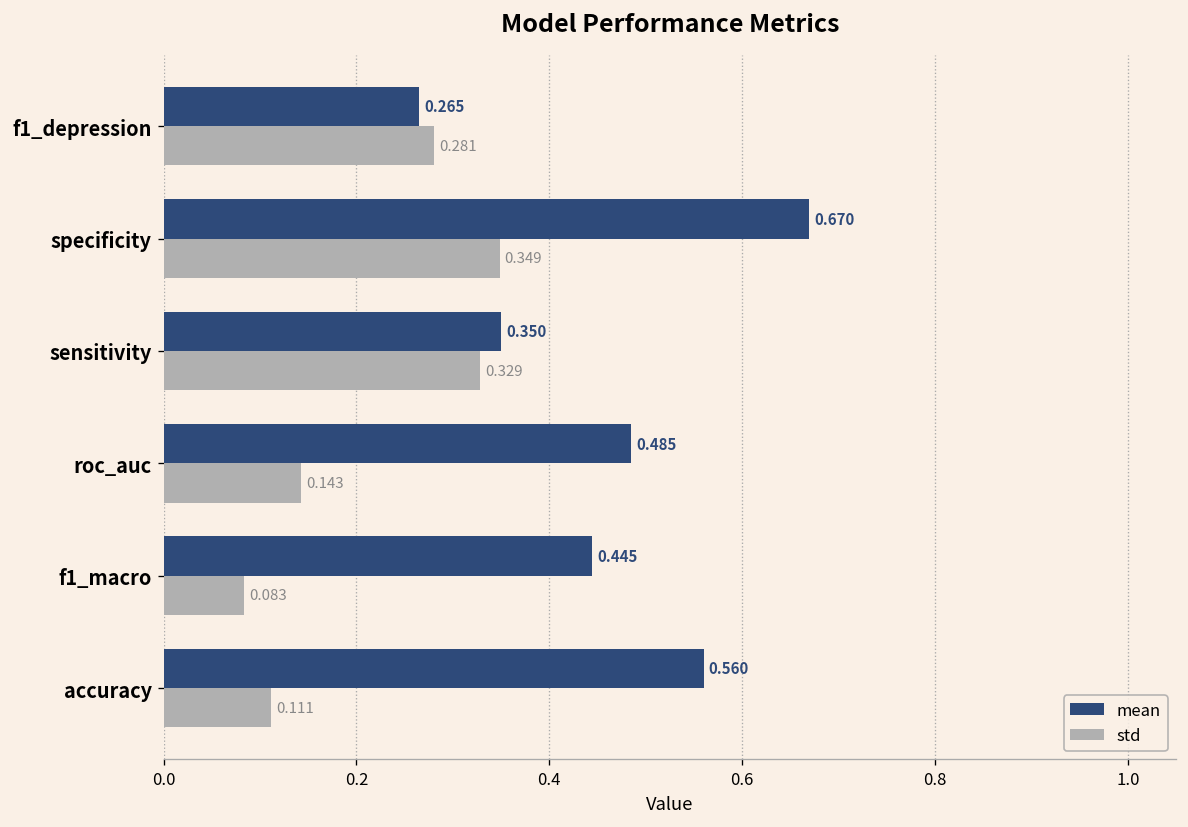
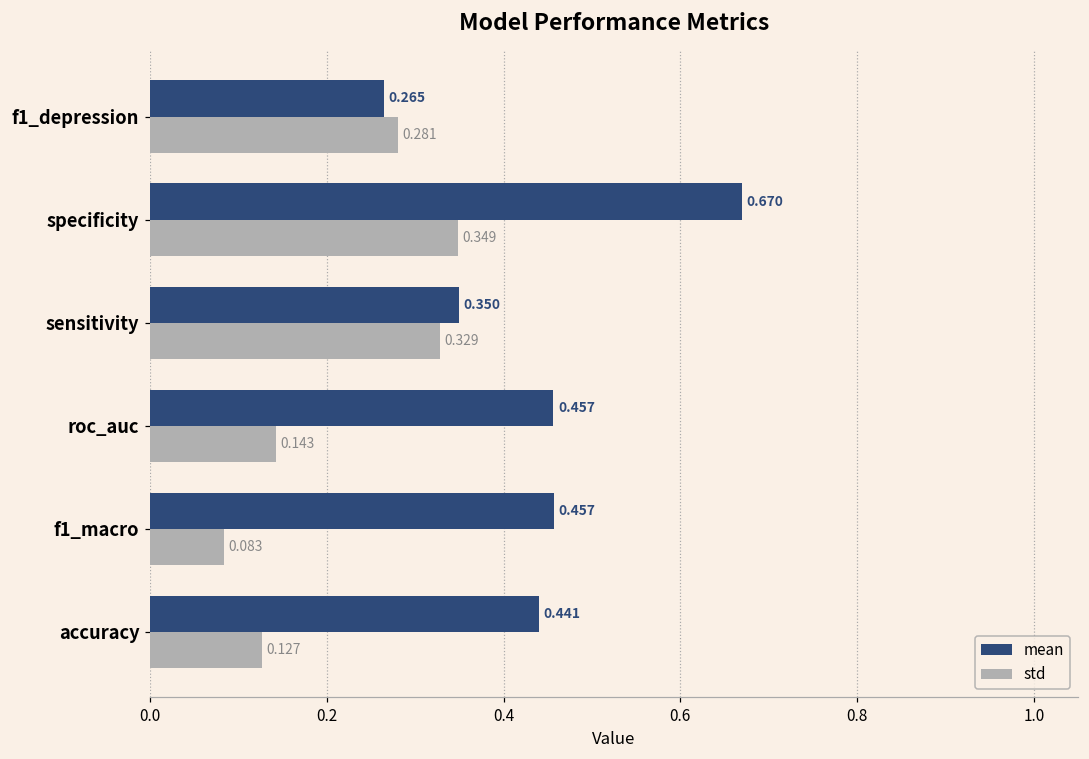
  {
    "mean": {
      "f1_depression": 0.265,
      "specificity": 0.670,
      "sensitivity": 0.350,
-     "roc_auc": 0.485,
-     "f1_macro": 0.445,
-     "accuracy": 0.560
+     "roc_auc": 0.457,
+     "f1_macro": 0.457,
+     "accuracy": 0.441
    },
    "std": {
      "f1_depression": 0.281,
      "specificity": 0.349,
      "sensitivity": 0.329,
      "roc_auc": 0.143,
      "f1_macro": 0.083,
-     "accuracy": 0.111
+     "accuracy": 0.127
    }
  }
